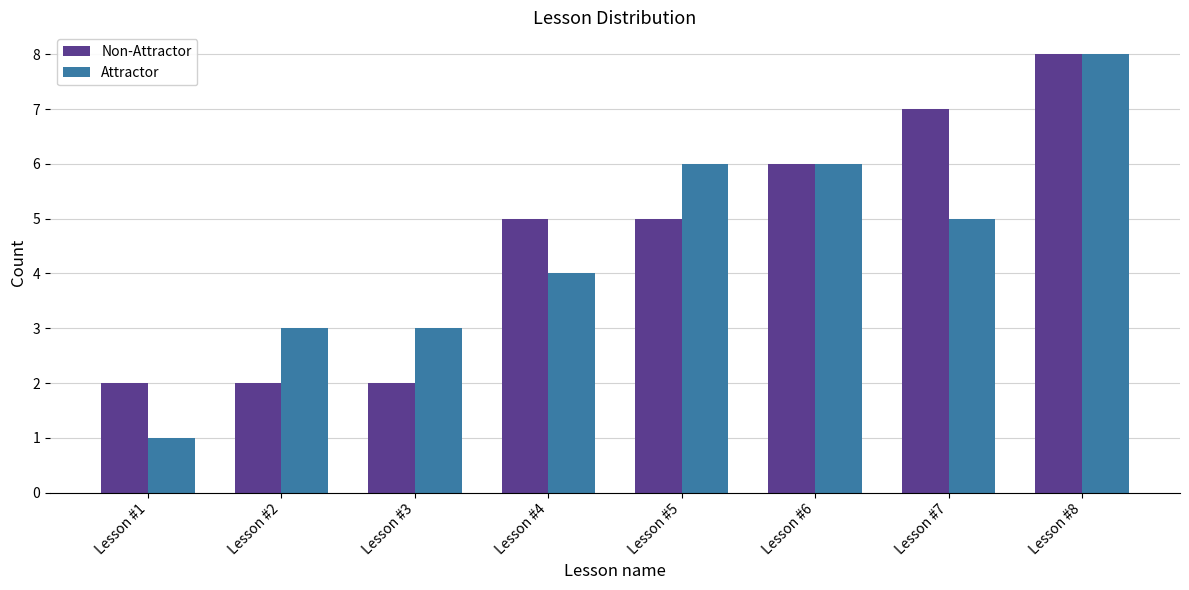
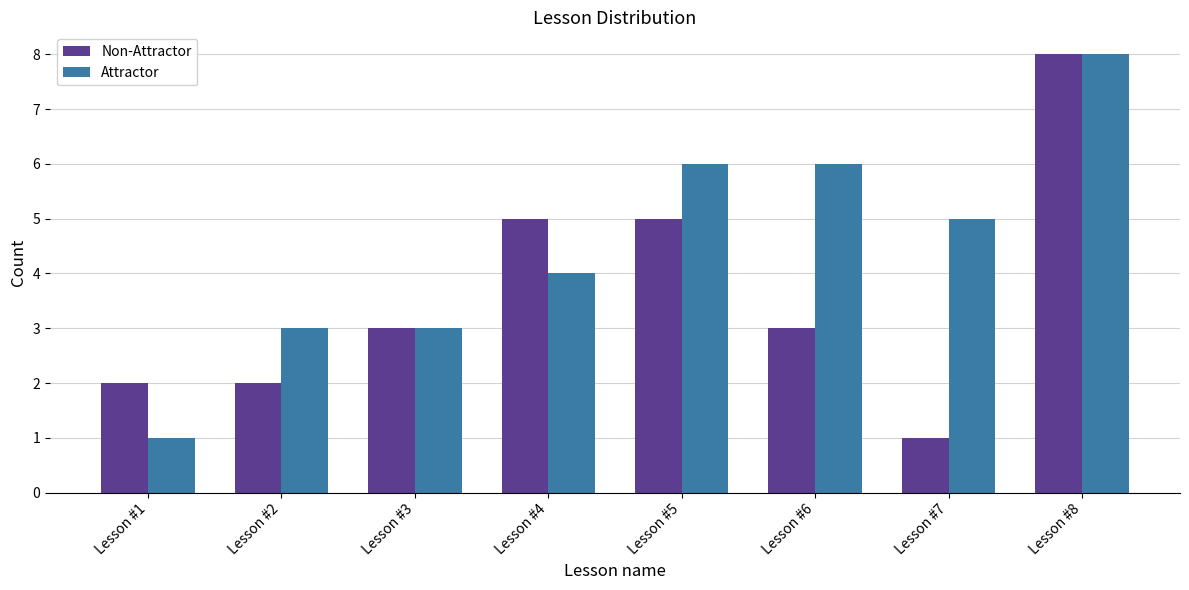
  {
    "Non-Attractor": {
      "Lesson #1": 2,
      "Lesson #2": 2,
-     "Lesson #3": 2,
+     "Lesson #3": 3,
      "Lesson #4": 5,
      "Lesson #5": 5,
-     "Lesson #6": 6,
-     "Lesson #7": 7,
+     "Lesson #6": 3,
+     "Lesson #7": 1,
      "Lesson #8": 8
    },
    "Attractor": {
      "Lesson #1": 1,
      "Lesson #2": 3,
      "Lesson #3": 3,
      "Lesson #4": 4,
      "Lesson #5": 6,
      "Lesson #6": 6,
      "Lesson #7": 5,
      "Lesson #8": 8
    }
  }
